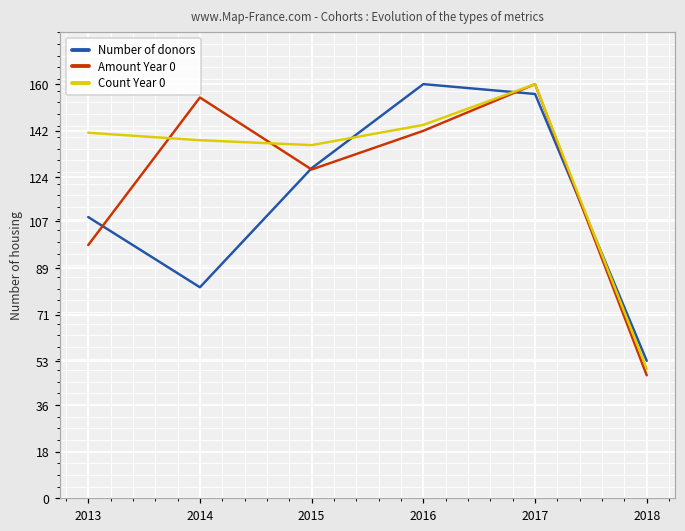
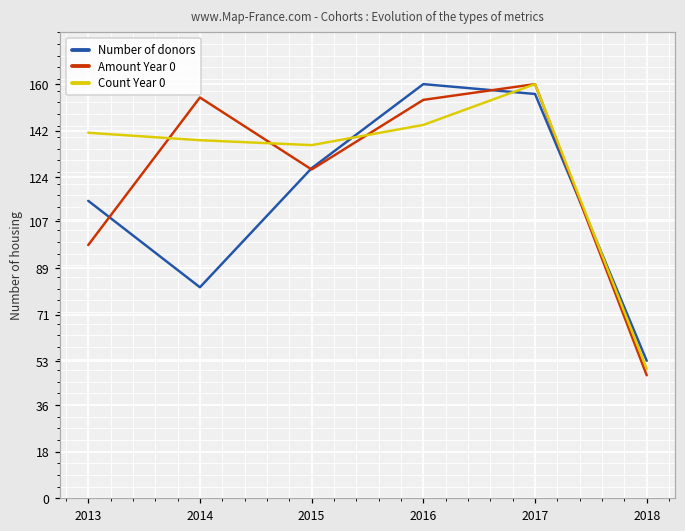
  {
    "Number of donors": {
-     "2013": 109,
+     "2013": 115,
      "2014": 82,
      "2016": 160,
      "2017": 156,
      "2018": 53
    },
    "Amount Year 0": {
      "2013": 98,
      "2014": 155,
-     "2016": 142,
+     "2016": 154,
      "2018": 48
    },
    "Count Year 0": {
      "2013": 141,
      "2014": 138,
      "2015": 136,
      "2016": 144,
      "2018": 50
    }
  }
